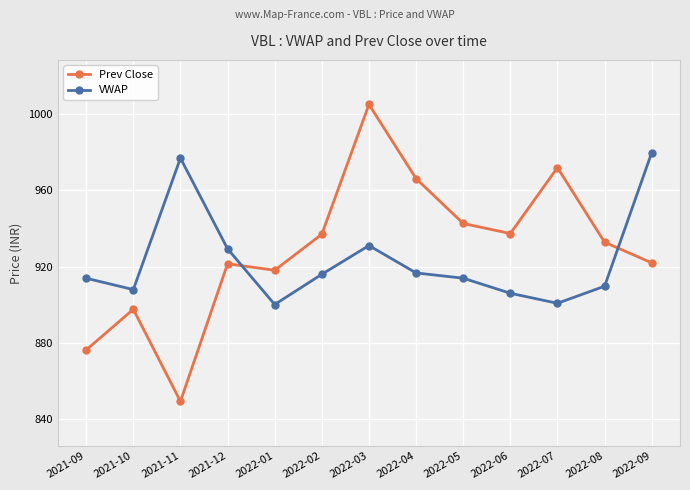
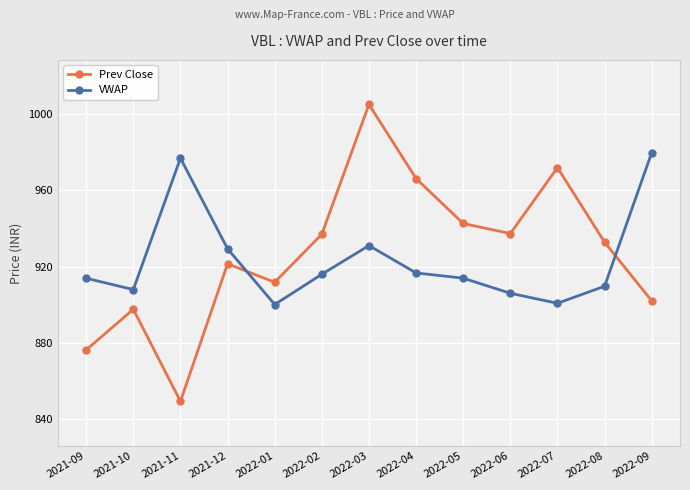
  {
    "Prev Close": {
      "2021-09": 876,
      "2021-10": 898,
      "2021-11": 849,
      "2021-12": 921,
-     "2022-01": 918,
+     "2022-01": 912,
      "2022-02": 937,
      "2022-03": 1005,
      "2022-04": 966,
      "2022-05": 943,
      "2022-06": 937,
      "2022-07": 972,
      "2022-08": 933,
-     "2022-09": 922
+     "2022-09": 902
    },
    "VWAP": {
      "2021-09": 914,
      "2021-10": 908,
      "2021-11": 977,
      "2021-12": 929,
      "2022-01": 900,
      "2022-02": 916,
      "2022-03": 931,
      "2022-04": 917,
      "2022-05": 914,
      "2022-06": 906,
      "2022-07": 901,
      "2022-08": 910,
      "2022-09": 980
    }
  }
